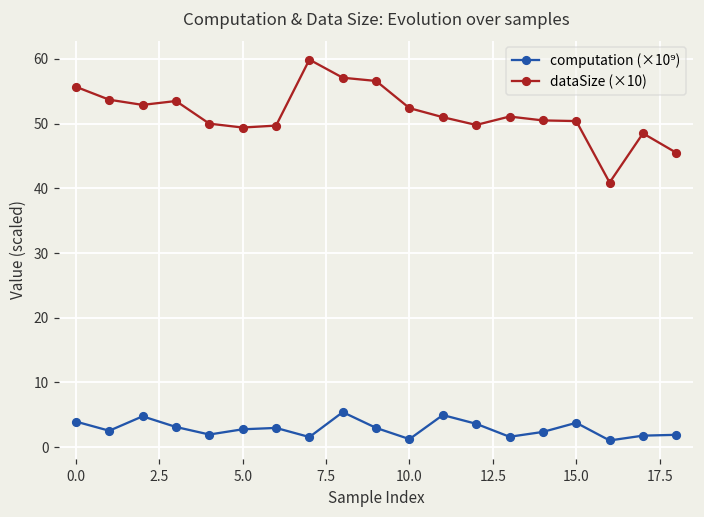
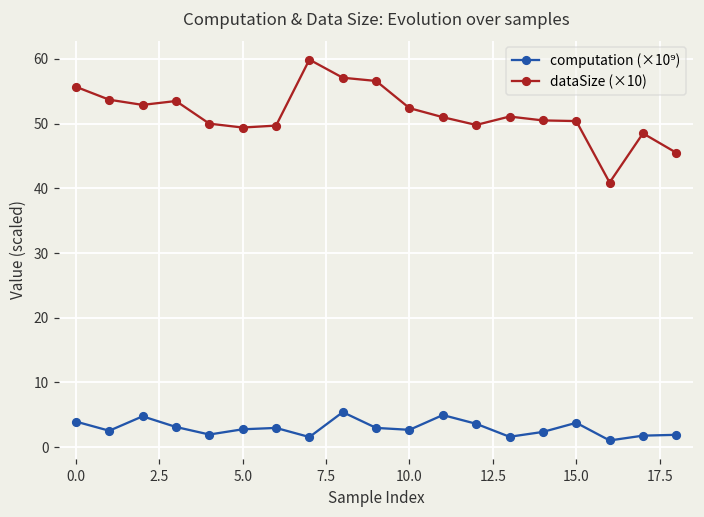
  {
    "computation (×10⁹)": {
      "0.0": 4,
      "5.0": 3,
-     "10.0": 1,
+     "10.0": 3,
      "15.0": 4
    },
    "dataSize (×10)": {
      "0.0": 56,
      "5.0": 49,
      "10.0": 52,
      "15.0": 50
    }
  }
